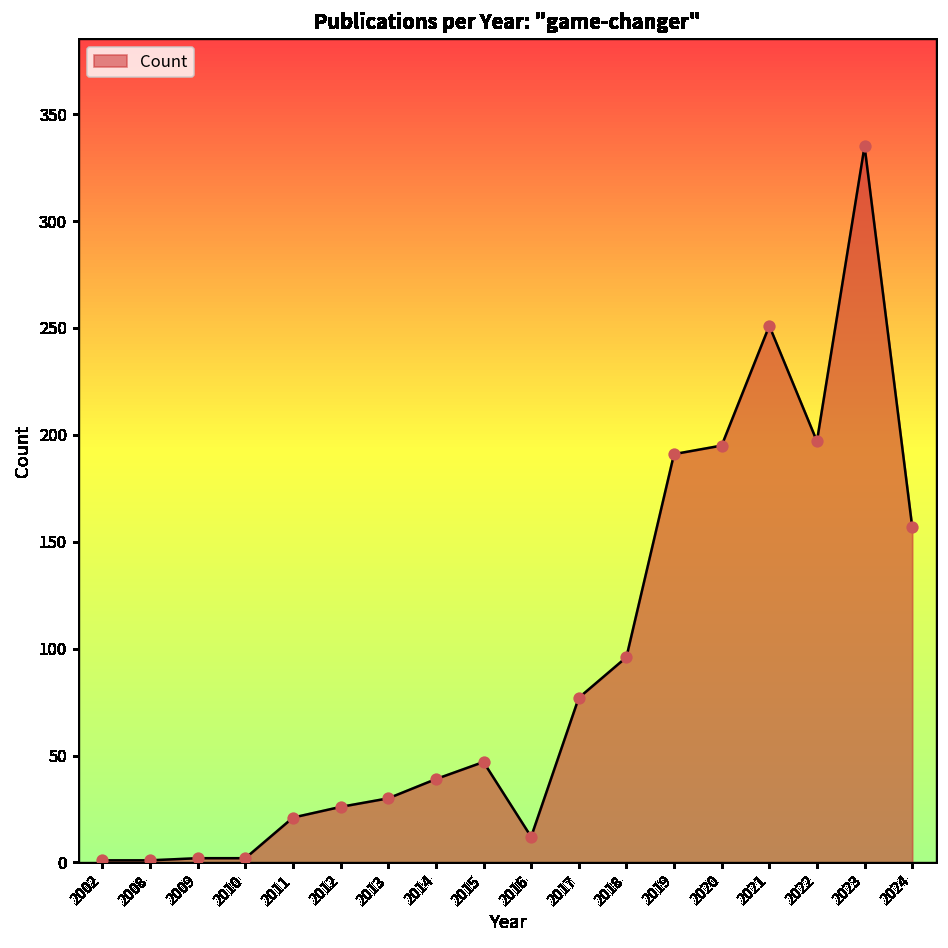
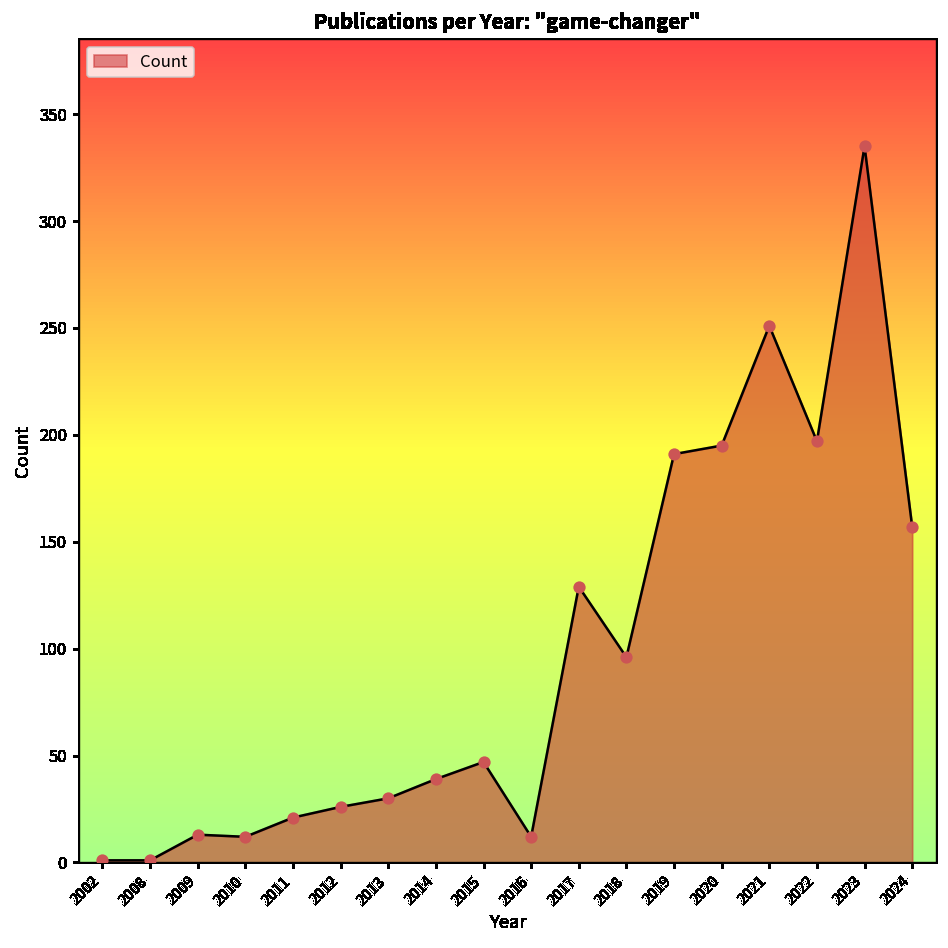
  {
    "2002": 1,
    "2008": 1,
-   "2009": 2,
-   "2010": 2,
+   "2009": 13,
+   "2010": 12,
    "2011": 21,
    "2012": 26,
    "2013": 30,
    "2014": 39,
    "2015": 47,
    "2016": 12,
-   "2017": 77,
+   "2017": 129,
    "2018": 96,
    "2019": 191,
    "2020": 195,
    "2021": 251,
    "2022": 197,
    "2023": 335,
    "2024": 157
  }
